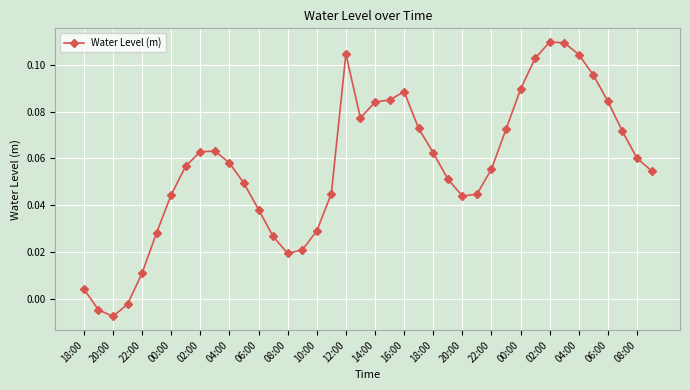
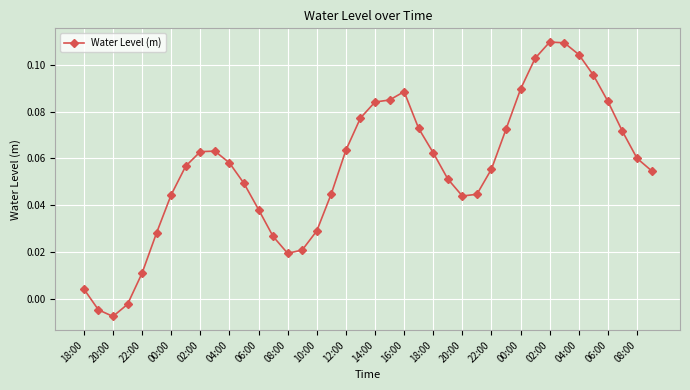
  {
    "10:00": 0.029,
-   "12:00": 0.105,
+   "12:00": 0.064,
    "14:00": 0.084,
    "16:00": 0.089
  }
